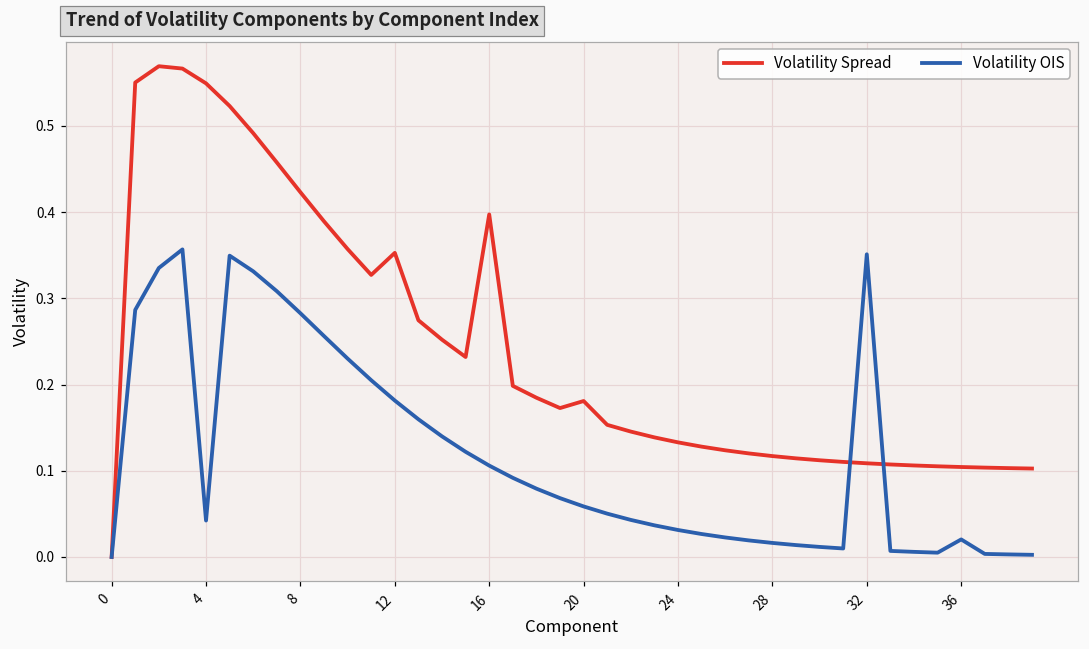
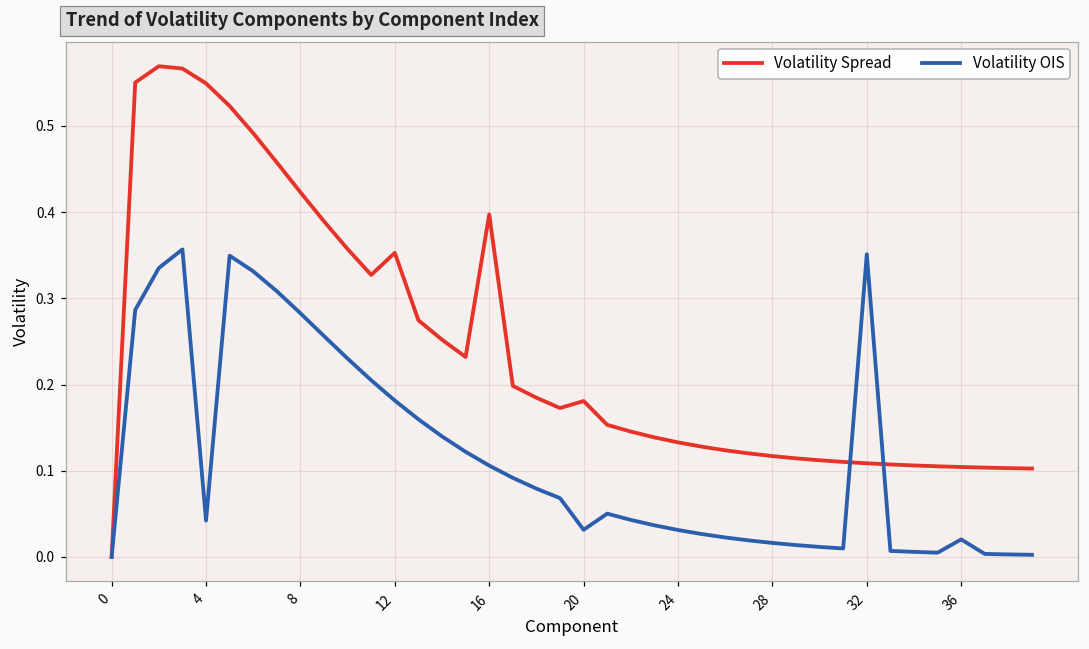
  {
    "Volatility Spread": {
      "4": 0.55,
      "8": 0.42,
      "12": 0.35,
      "16": 0.40,
      "20": 0.18,
      "24": 0.13,
      "28": 0.12,
      "32": 0.11,
      "36": 0.10
    },
    "Volatility OIS": {
      "4": 0.04,
      "8": 0.28,
      "12": 0.18,
      "16": 0.11,
-     "20": 0.06,
+     "20": 0.03,
      "24": 0.03,
      "28": 0.02,
      "32": 0.35,
      "36": 0.02
    }
  }
